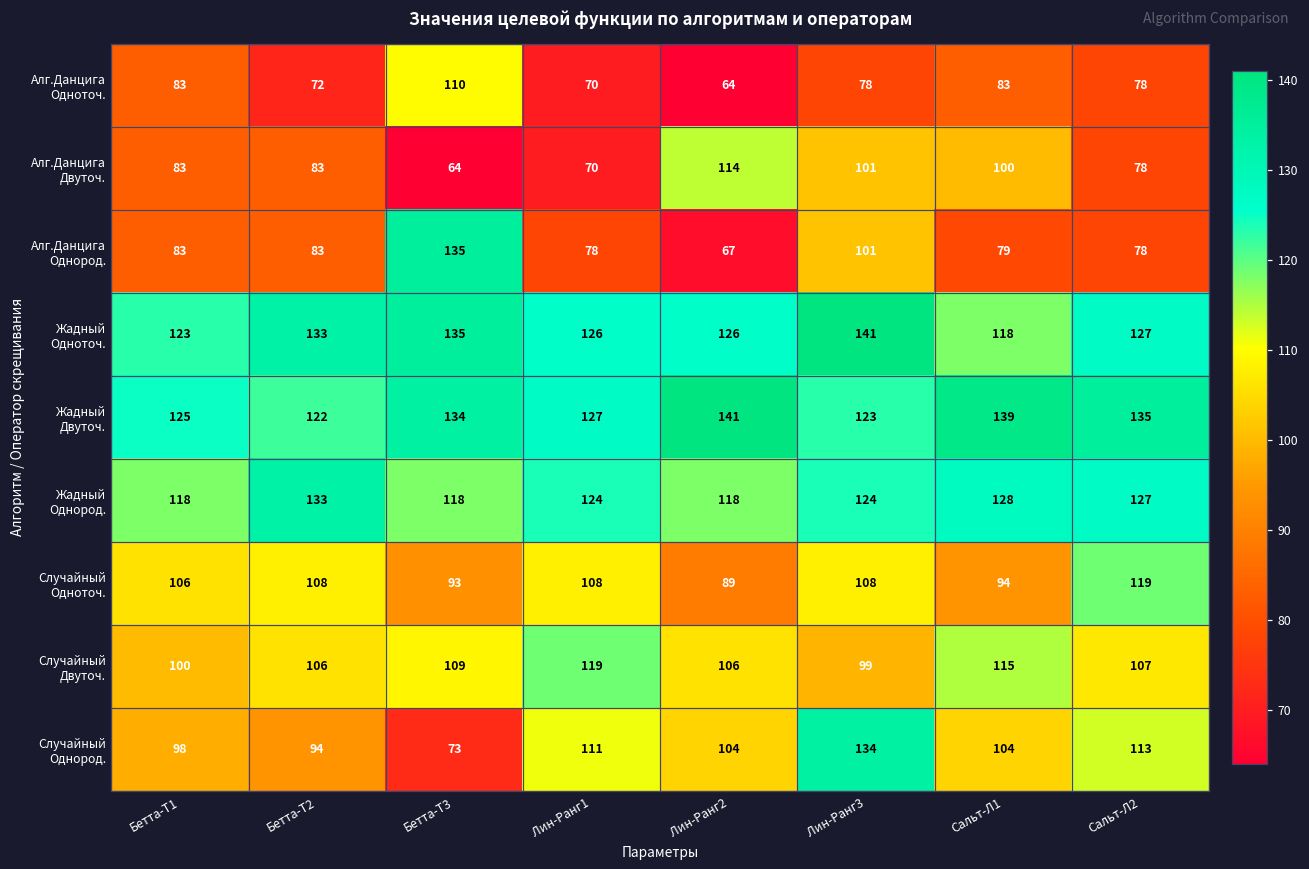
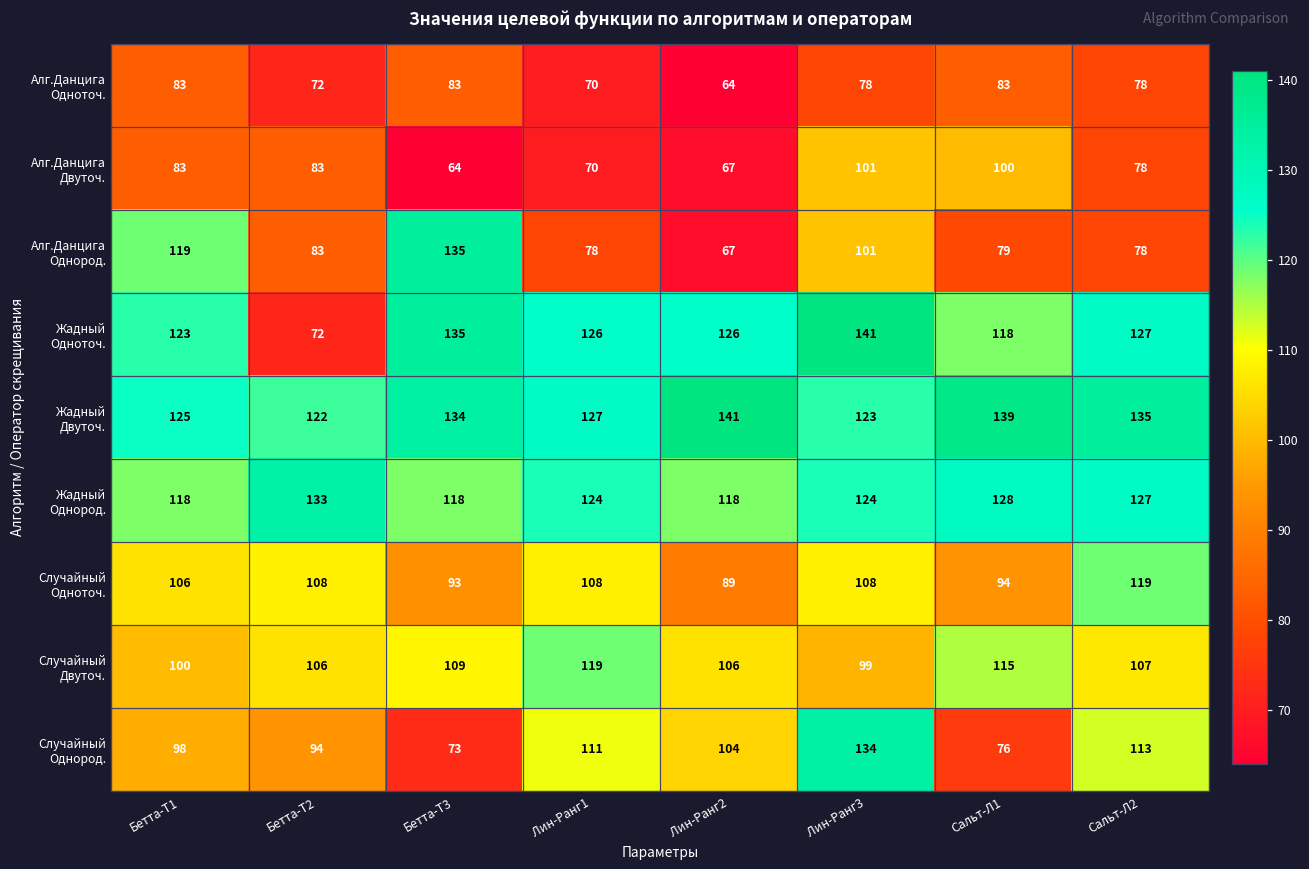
  {
    "Алг.Данцига Одноточ.": {
      "Бетта-Т1": 83,
      "Бетта-Т2": 72,
-     "Бетта-Т3": 110,
+     "Бетта-Т3": 83,
      "Лин-Ранг1": 70,
      "Лин-Ранг2": 64,
      "Лин-Ранг3": 78,
      "Сальт-Л1": 83,
      "Сальт-Л2": 78
    },
    "Алг.Данцига Двуточ.": {
      "Бетта-Т1": 83,
      "Бетта-Т2": 83,
      "Бетта-Т3": 64,
      "Лин-Ранг1": 70,
-     "Лин-Ранг2": 114,
+     "Лин-Ранг2": 67,
      "Лин-Ранг3": 101,
      "Сальт-Л1": 100,
      "Сальт-Л2": 78
    },
    "Алг.Данцига Однород.": {
-     "Бетта-Т1": 83,
+     "Бетта-Т1": 119,
      "Бетта-Т2": 83,
      "Бетта-Т3": 135,
      "Лин-Ранг1": 78,
      "Лин-Ранг2": 67,
      "Лин-Ранг3": 101,
      "Сальт-Л1": 79,
      "Сальт-Л2": 78
    },
    "Жадный Одноточ.": {
      "Бетта-Т1": 123,
-     "Бетта-Т2": 133,
+     "Бетта-Т2": 72,
      "Бетта-Т3": 135,
      "Лин-Ранг1": 126,
      "Лин-Ранг2": 126,
      "Лин-Ранг3": 141,
      "Сальт-Л1": 118,
      "Сальт-Л2": 127
    },
    "Жадный Двуточ.": {
      "Бетта-Т1": 125,
      "Бетта-Т2": 122,
      "Бетта-Т3": 134,
      "Лин-Ранг1": 127,
      "Лин-Ранг2": 141,
      "Лин-Ранг3": 123,
      "Сальт-Л1": 139,
      "Сальт-Л2": 135
    },
    "Жадный Однород.": {
      "Бетта-Т1": 118,
      "Бетта-Т2": 133,
      "Бетта-Т3": 118,
      "Лин-Ранг1": 124,
      "Лин-Ранг2": 118,
      "Лин-Ранг3": 124,
      "Сальт-Л1": 128,
      "Сальт-Л2": 127
    },
    "Случайный Одноточ.": {
      "Бетта-Т1": 106,
      "Бетта-Т2": 108,
      "Бетта-Т3": 93,
      "Лин-Ранг1": 108,
      "Лин-Ранг2": 89,
      "Лин-Ранг3": 108,
      "Сальт-Л1": 94,
      "Сальт-Л2": 119
    },
    "Случайный Двуточ.": {
      "Бетта-Т1": 100,
      "Бетта-Т2": 106,
      "Бетта-Т3": 109,
      "Лин-Ранг1": 119,
      "Лин-Ранг2": 106,
      "Лин-Ранг3": 99,
      "Сальт-Л1": 115,
      "Сальт-Л2": 107
    },
    "Случайный Однород.": {
      "Бетта-Т1": 98,
      "Бетта-Т2": 94,
      "Бетта-Т3": 73,
      "Лин-Ранг1": 111,
      "Лин-Ранг2": 104,
      "Лин-Ранг3": 134,
-     "Сальт-Л1": 104,
+     "Сальт-Л1": 76,
      "Сальт-Л2": 113
    }
  }
